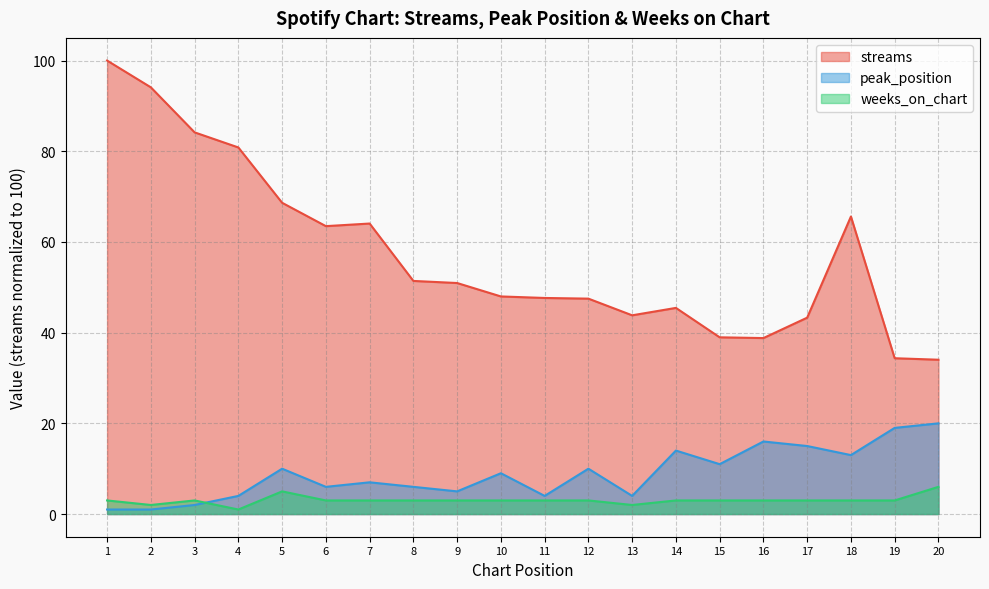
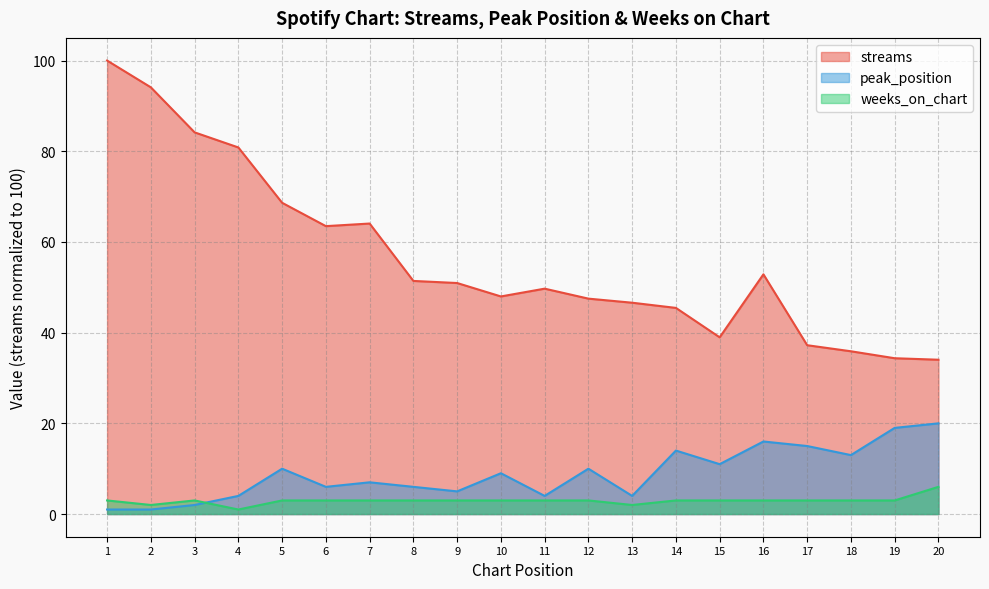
  {
    "streams": {
      "1": 100,
      "2": 94,
      "3": 84,
      "4": 81,
      "5": 69,
      "6": 63,
      "7": 64,
      "8": 51,
      "9": 51,
      "10": 48,
-     "11": 48,
+     "11": 50,
      "12": 48,
-     "13": 44,
+     "13": 47,
      "14": 45,
      "15": 39,
-     "16": 39,
-     "17": 43,
-     "18": 66,
+     "16": 53,
+     "17": 37,
+     "18": 36,
      "19": 34,
      "20": 34
    },
    "peak_position": {
      "1": 1,
      "2": 1,
      "3": 2,
      "4": 4,
      "5": 10,
      "6": 6,
      "7": 7,
      "8": 6,
      "9": 5,
      "10": 9,
      "11": 4,
      "12": 10,
      "13": 4,
      "14": 14,
      "15": 11,
      "16": 16,
      "17": 15,
      "18": 13,
      "19": 19,
      "20": 20
    },
    "weeks_on_chart": {
      "1": 3,
      "2": 2,
      "3": 3,
      "4": 1,
-     "5": 5,
+     "5": 3,
      "6": 3,
      "7": 3,
      "8": 3,
      "9": 3,
      "10": 3,
      "11": 3,
      "12": 3,
      "13": 2,
      "14": 3,
      "15": 3,
      "16": 3,
      "17": 3,
      "18": 3,
      "19": 3,
      "20": 6
    }
  }
